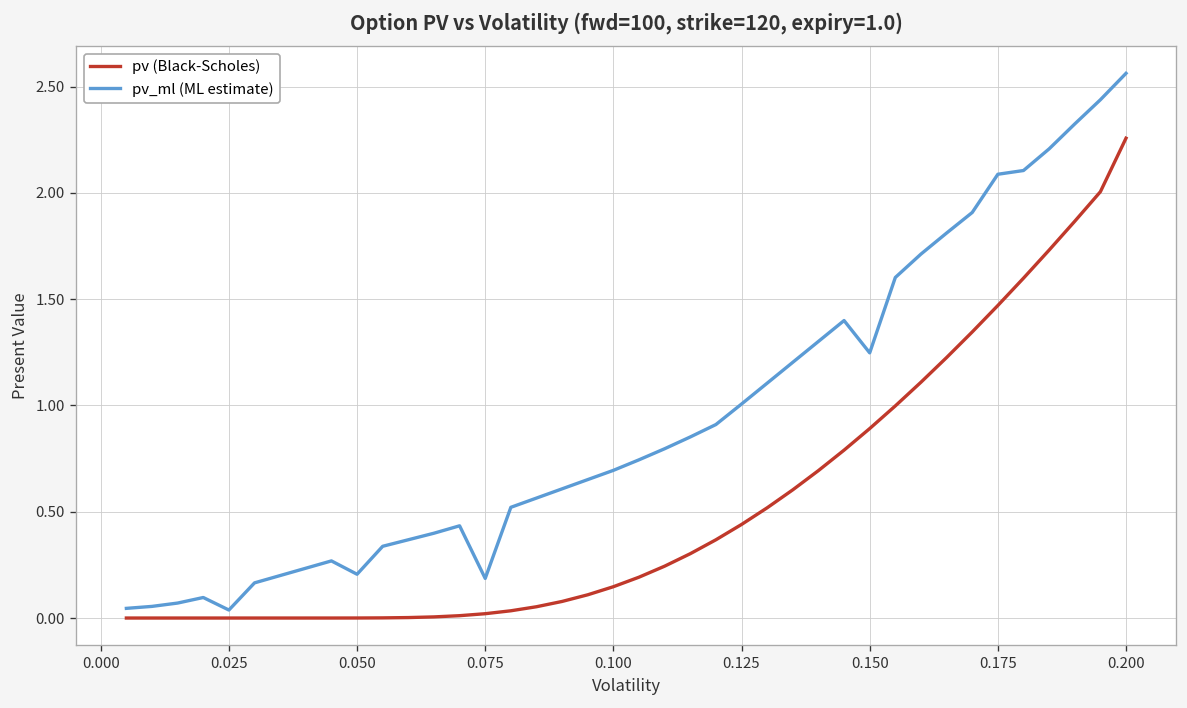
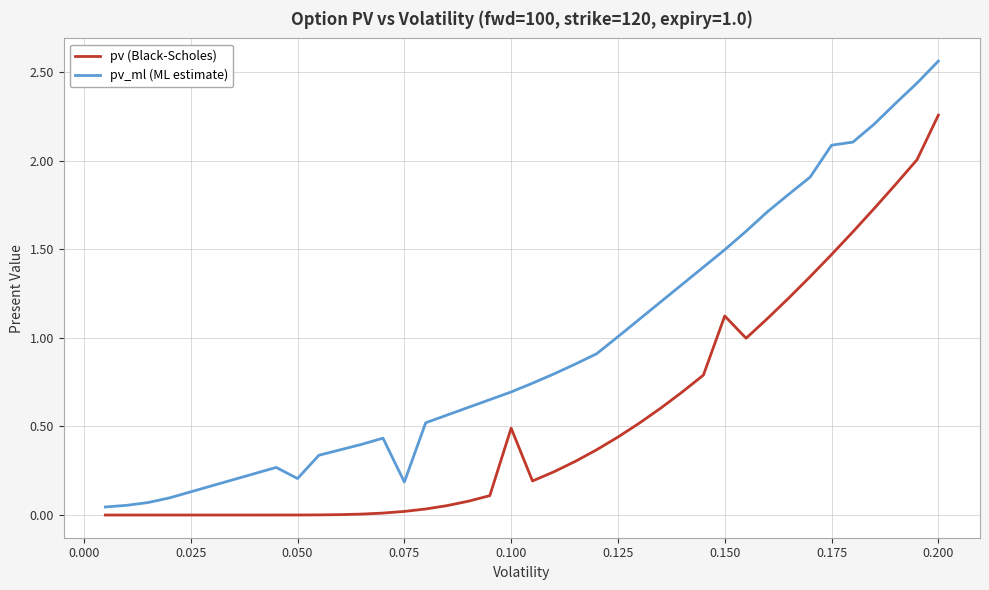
  {
    "pv (Black-Scholes)": {
      "0.025": 0.00,
      "0.050": 0.00,
      "0.075": 0.02,
-     "0.100": 0.15,
+     "0.100": 0.49,
      "0.125": 0.44,
-     "0.150": 0.89,
+     "0.150": 1.12,
      "0.175": 1.47,
      "0.200": 2.26
    },
    "pv_ml (ML estimate)": {
-     "0.025": 0.04,
+     "0.025": 0.13,
      "0.050": 0.21,
      "0.075": 0.19,
      "0.100": 0.69,
      "0.125": 1.01,
-     "0.150": 1.25,
+     "0.150": 1.50,
      "0.175": 2.09,
      "0.200": 2.56
    }
  }
